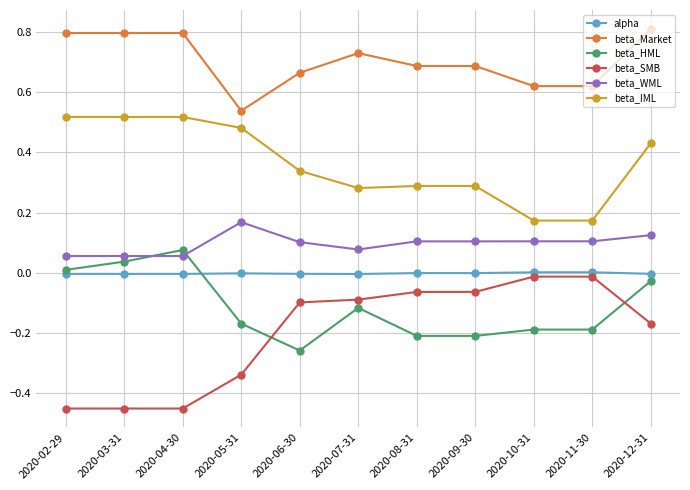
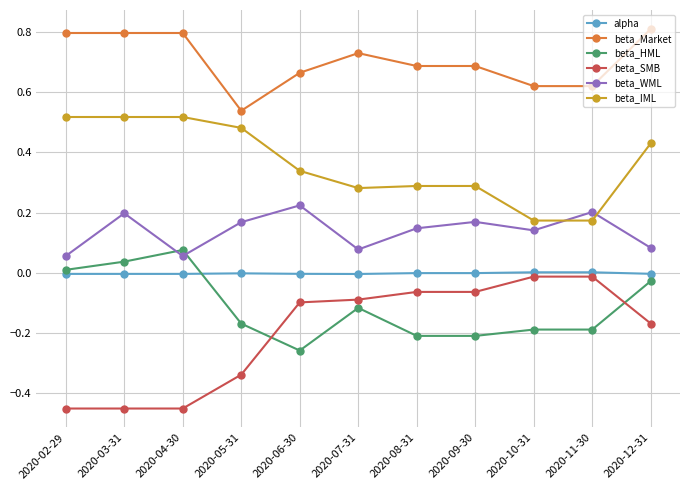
  {
    "alpha": {
      "2020-02-29": 0.00,
      "2020-03-31": 0.00,
      "2020-04-30": 0.00,
      "2020-05-31": 0.00,
      "2020-06-30": 0.00,
      "2020-07-31": 0.00,
      "2020-08-31": 0.00,
      "2020-09-30": 0.00,
      "2020-10-31": 0.00,
      "2020-11-30": 0.00,
      "2020-12-31": 0.00
    },
    "beta_HML": {
      "2020-02-29": 0.01,
      "2020-03-31": 0.04,
      "2020-04-30": 0.08,
      "2020-05-31": -0.17,
      "2020-06-30": -0.26,
      "2020-07-31": -0.12,
      "2020-08-31": -0.21,
      "2020-09-30": -0.21,
      "2020-10-31": -0.19,
      "2020-11-30": -0.19,
      "2020-12-31": -0.03
    },
    "beta_WML": {
      "2020-02-29": 0.06,
-     "2020-03-31": 0.06,
+     "2020-03-31": 0.20,
      "2020-04-30": 0.06,
      "2020-05-31": 0.17,
-     "2020-06-30": 0.10,
+     "2020-06-30": 0.22,
      "2020-07-31": 0.08,
-     "2020-08-31": 0.10,
-     "2020-09-30": 0.10,
-     "2020-10-31": 0.10,
-     "2020-11-30": 0.10,
-     "2020-12-31": 0.12
+     "2020-08-31": 0.15,
+     "2020-09-30": 0.17,
+     "2020-10-31": 0.14,
+     "2020-11-30": 0.20,
+     "2020-12-31": 0.08
    }
  }
